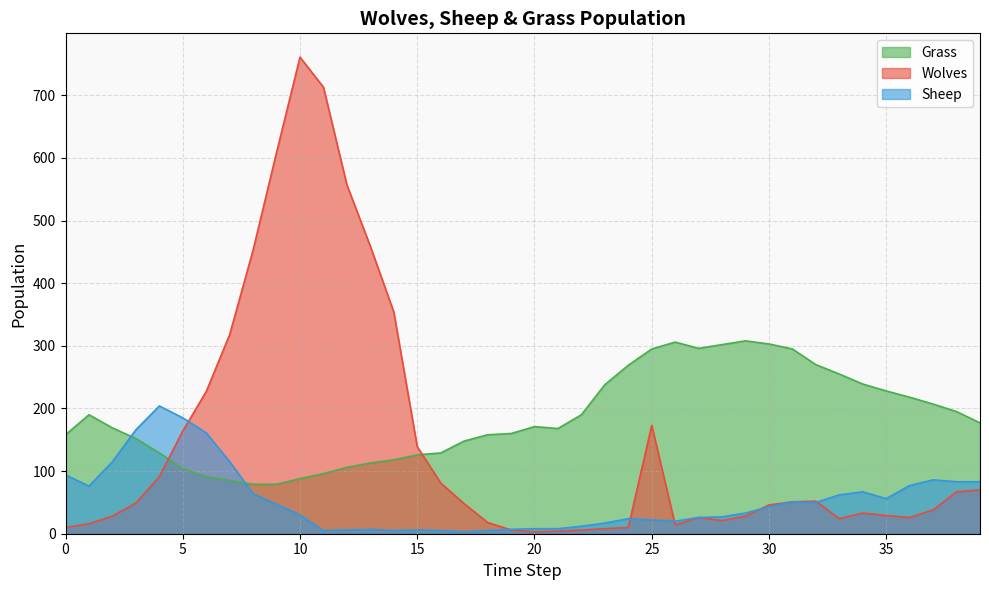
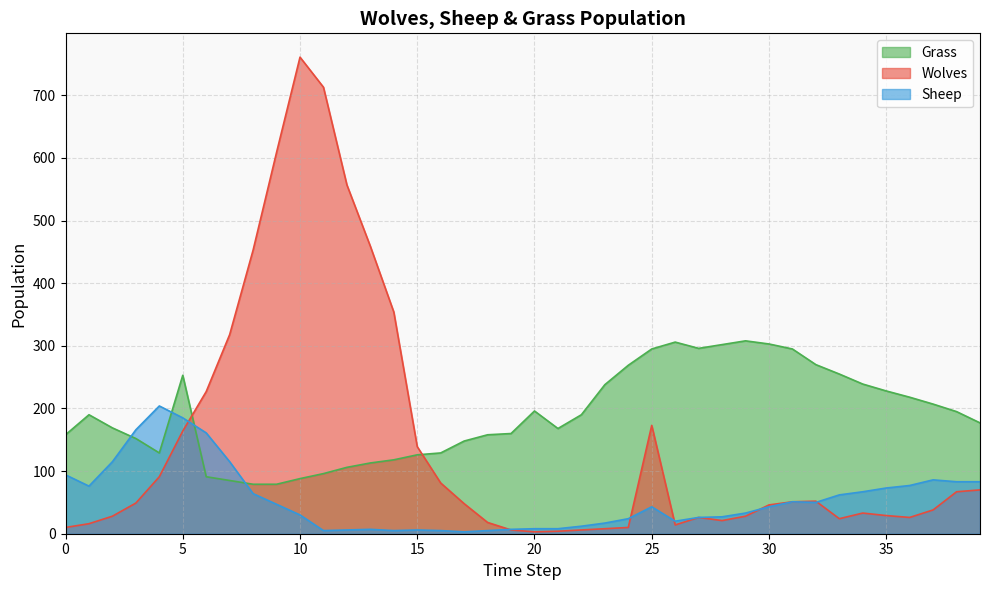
  {
    "Grass": {
      "0": 160,
-     "5": 100,
+     "5": 250,
      "10": 90,
      "15": 130,
-     "20": 170,
+     "20": 200,
      "25": 300,
      "30": 300,
      "35": 230
    },
    "Wolves": {
      "0": 10,
      "5": 160,
      "10": 760,
      "15": 140,
      "20": 0,
      "25": 170,
      "35": 30
    },
    "Sheep": {
      "0": 90,
      "5": 190,
      "10": 30,
      "15": 10,
      "20": 10,
-     "25": 20,
-     "35": 60
+     "25": 40,
+     "35": 70
    }
  }
